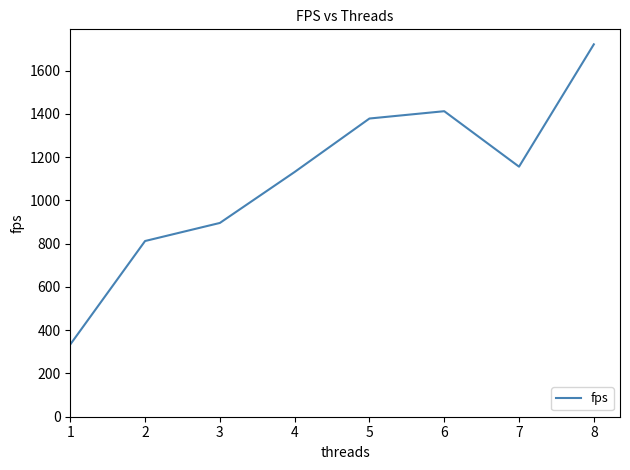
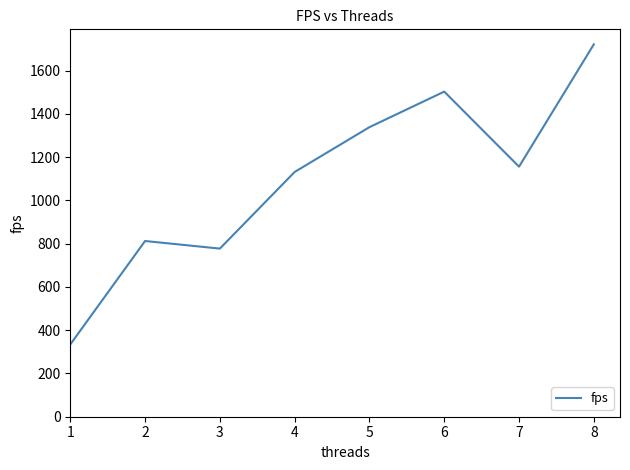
  {
    "1": 330,
    "2": 810,
-   "3": 900,
+   "3": 780,
    "4": 1130,
-   "5": 1380,
-   "6": 1410,
+   "5": 1340,
+   "6": 1500,
    "7": 1160,
    "8": 1720
  }
